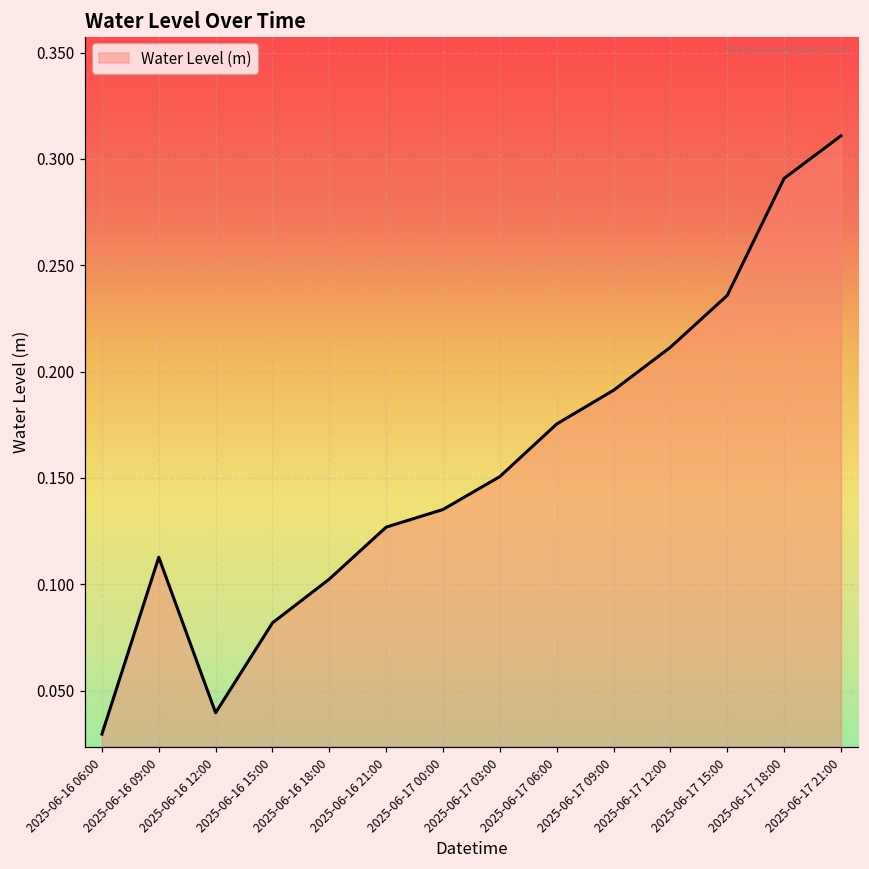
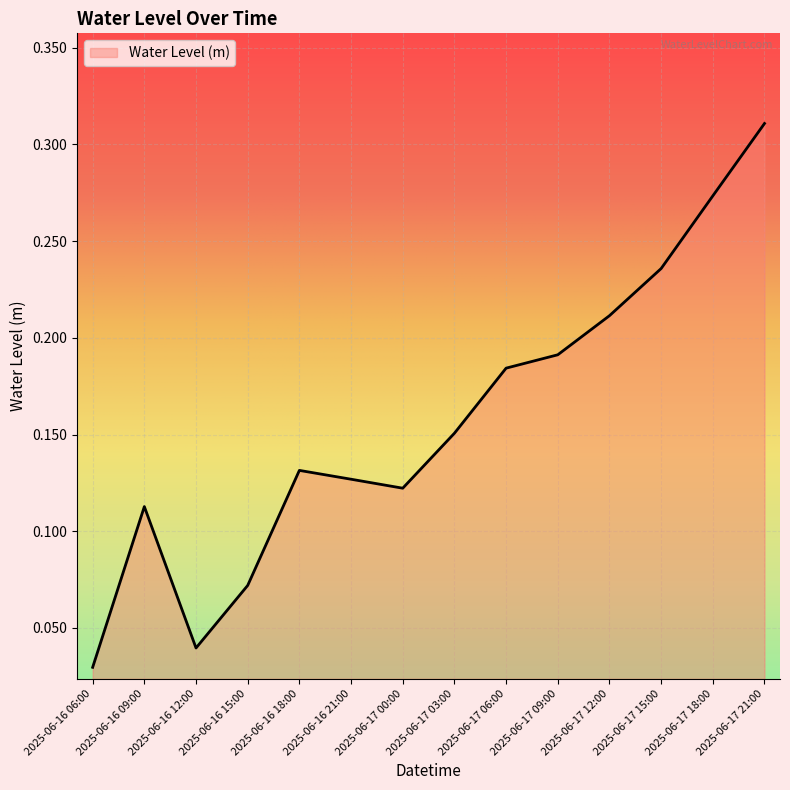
  {
    "2025-06-16 06:00": 0.030,
    "2025-06-16 09:00": 0.113,
    "2025-06-16 12:00": 0.040,
-   "2025-06-16 15:00": 0.082,
-   "2025-06-16 18:00": 0.102,
+   "2025-06-16 15:00": 0.072,
+   "2025-06-16 18:00": 0.131,
    "2025-06-16 21:00": 0.127,
-   "2025-06-17 00:00": 0.135,
+   "2025-06-17 00:00": 0.122,
    "2025-06-17 03:00": 0.151,
-   "2025-06-17 06:00": 0.175,
+   "2025-06-17 06:00": 0.184,
    "2025-06-17 09:00": 0.191,
    "2025-06-17 12:00": 0.211,
    "2025-06-17 15:00": 0.236,
-   "2025-06-17 18:00": 0.291,
+   "2025-06-17 18:00": 0.273,
    "2025-06-17 21:00": 0.311
  }
